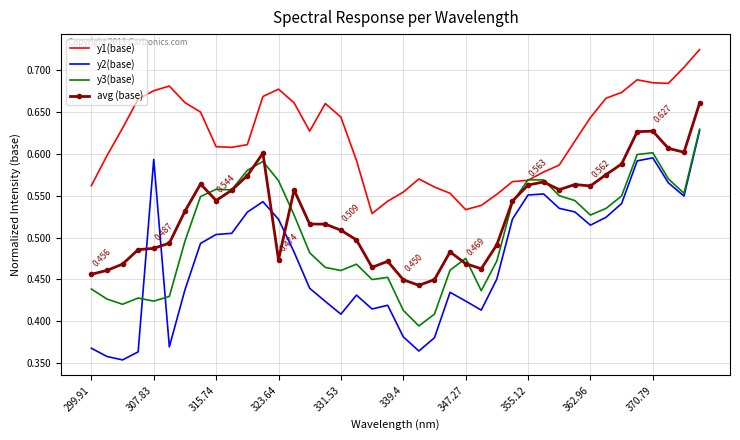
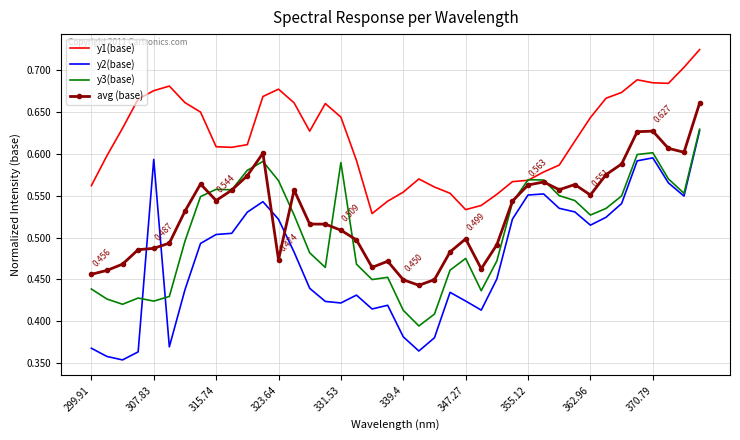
  {
    "y1(base)": {
      "299.91": 0.56,
      "307.83": 0.68,
      "315.74": 0.61,
      "323.64": 0.68,
      "331.53": 0.64,
      "339.4": 0.55,
      "347.27": 0.53,
      "362.96": 0.64,
      "370.79": 0.69
    },
    "y2(base)": {
      "299.91": 0.37,
      "307.83": 0.59,
      "315.74": 0.50,
      "323.64": 0.52,
-     "331.53": 0.41,
+     "331.53": 0.42,
      "339.4": 0.38,
      "347.27": 0.42,
      "355.12": 0.55,
      "362.96": 0.51,
      "370.79": 0.60
    },
    "y3(base)": {
      "299.91": 0.44,
      "307.83": 0.42,
      "323.64": 0.57,
-     "331.53": 0.46,
+     "331.53": 0.59,
      "339.4": 0.41,
      "362.96": 0.53,
      "370.79": 0.60
    },
    "avg (base)": {
      "299.91": 0.456,
      "331.53": 0.509,
      "339.4": 0.450,
-     "347.27": 0.469,
-     "362.96": 0.562,
+     "347.27": 0.499,
+     "362.96": 0.551,
      "370.79": 0.627
    }
  }
